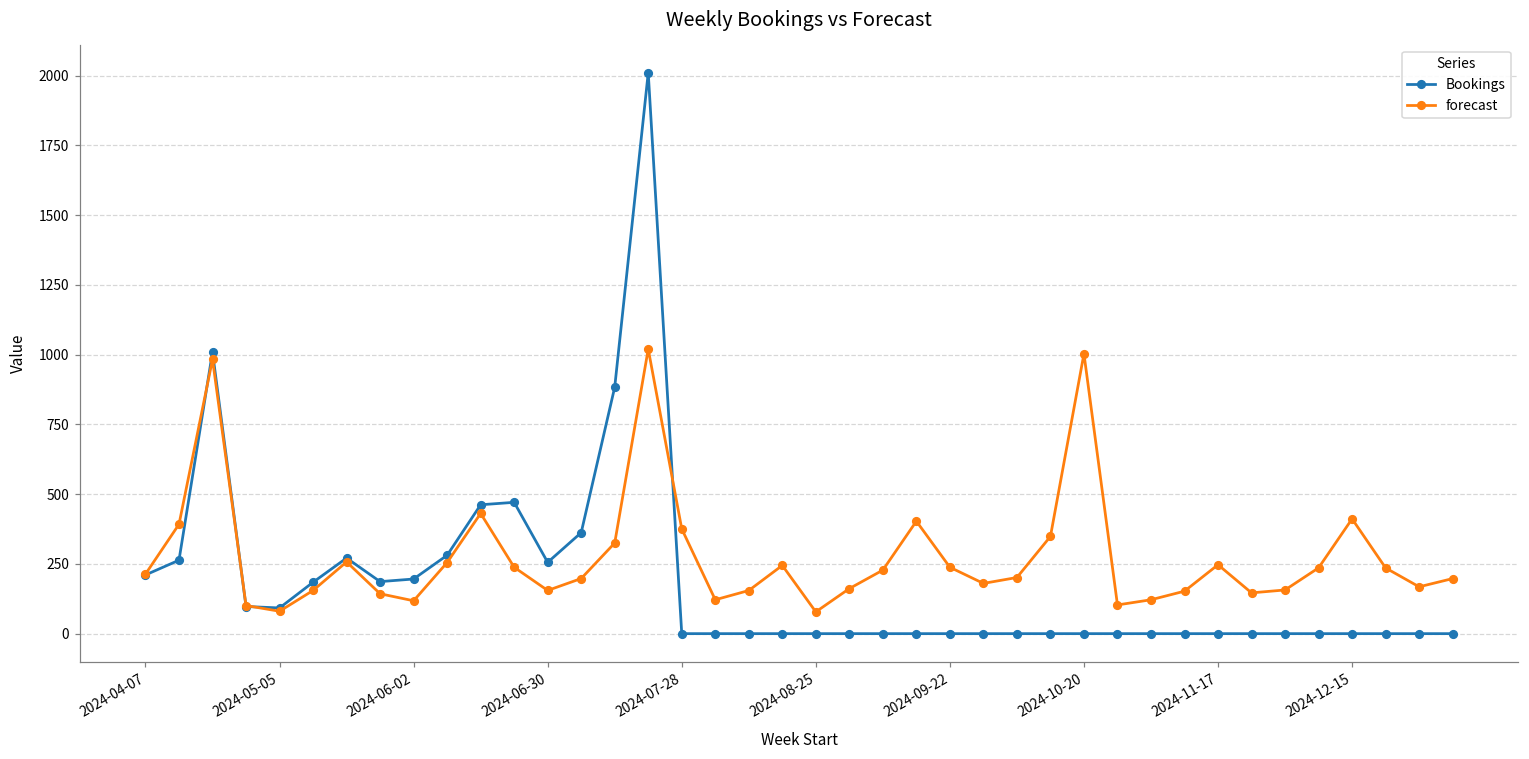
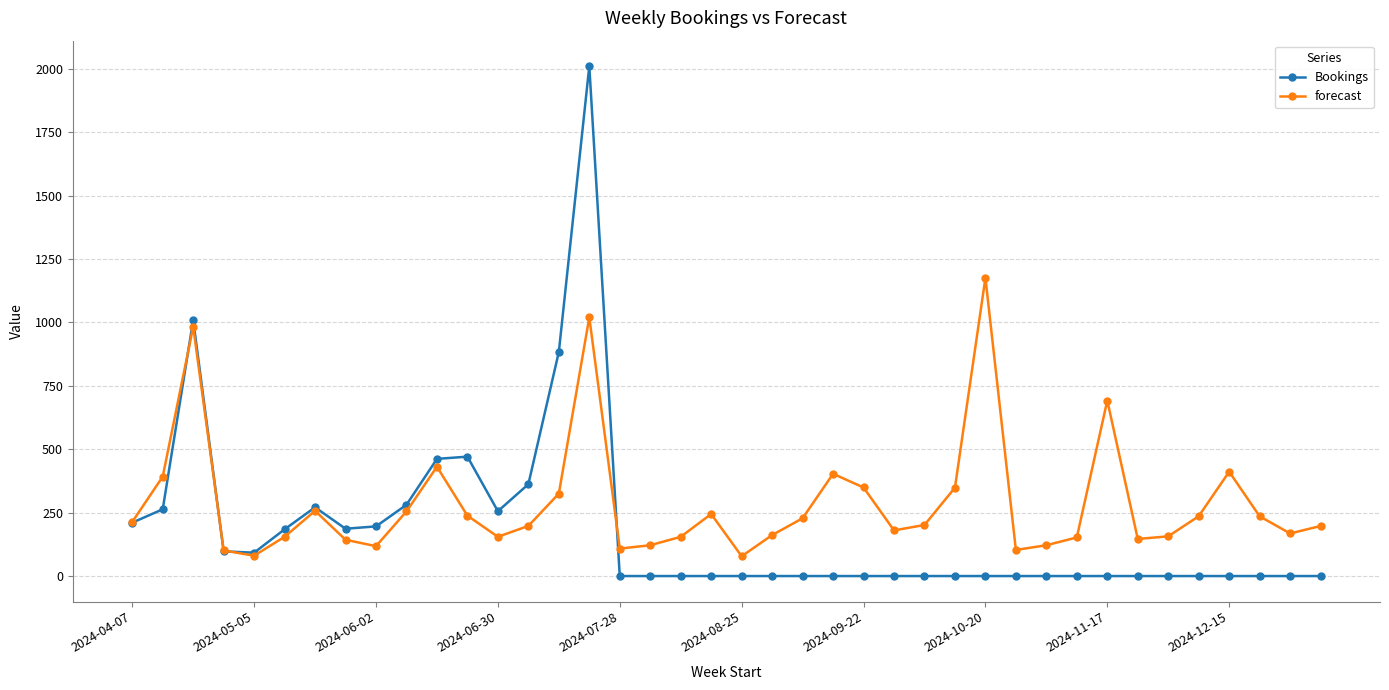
  {
    "Bookings": {
      "2024-05-05": 90,
      "2024-06-02": 200,
      "2024-06-30": 260,
      "2024-07-28": 0,
      "2024-08-25": 0,
      "2024-09-22": 0,
      "2024-10-20": 0,
      "2024-11-17": 0,
      "2024-12-15": 0
    },
    "forecast": {
      "2024-05-05": 80,
      "2024-06-02": 120,
      "2024-06-30": 150,
-     "2024-07-28": 380,
+     "2024-07-28": 110,
      "2024-08-25": 80,
-     "2024-09-22": 240,
-     "2024-10-20": 1000,
-     "2024-11-17": 250,
+     "2024-09-22": 350,
+     "2024-10-20": 1180,
+     "2024-11-17": 690,
      "2024-12-15": 410
    }
  }
